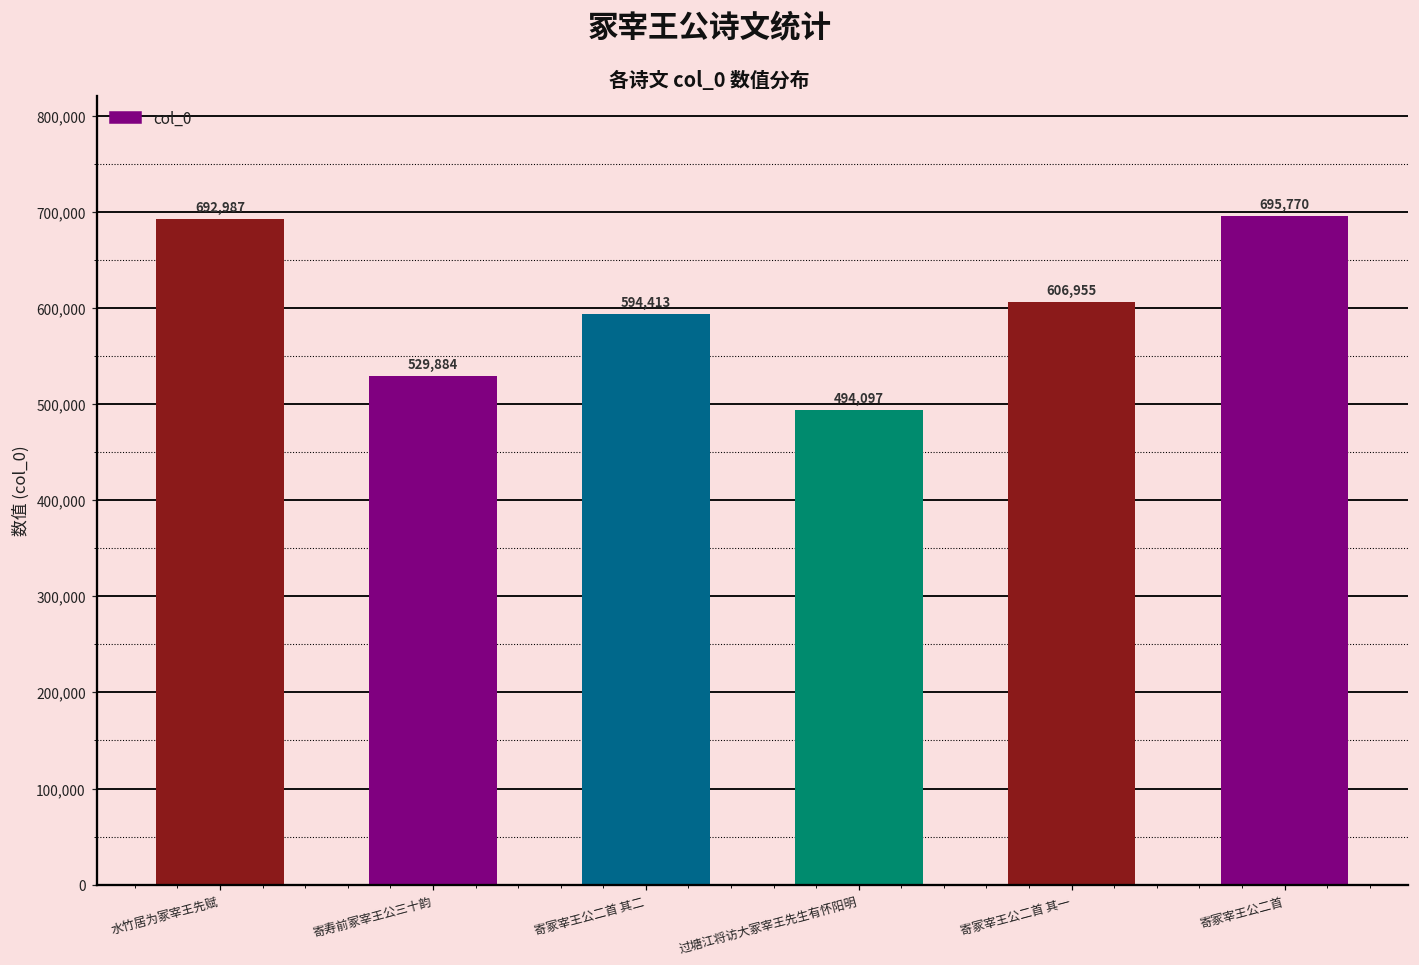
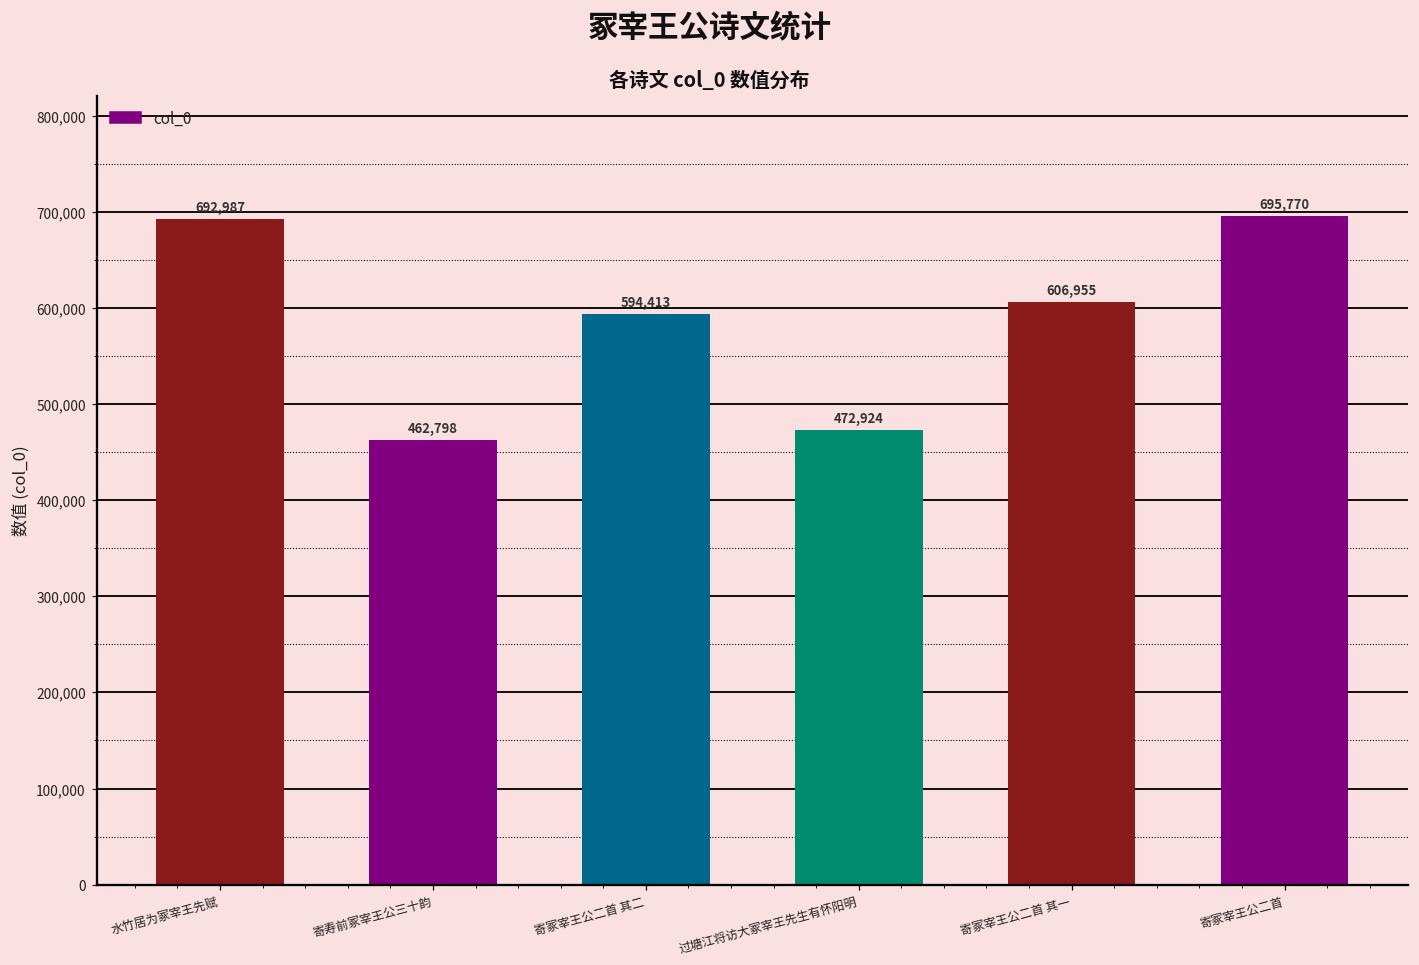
  {
    "水竹居为冢宰王先赋": "692,987",
-   "寄寿前冢宰王公三十韵": "529,884",
+   "寄寿前冢宰王公三十韵": "462,798",
    "寄冢宰王公二首 其二": "594,413",
-   "过塘江将访大冢宰王先生有怀阳明": "494,097",
+   "过塘江将访大冢宰王先生有怀阳明": "472,924",
    "寄冢宰王公二首 其一": "606,955",
    "寄冢宰王公二首": "695,770"
  }
